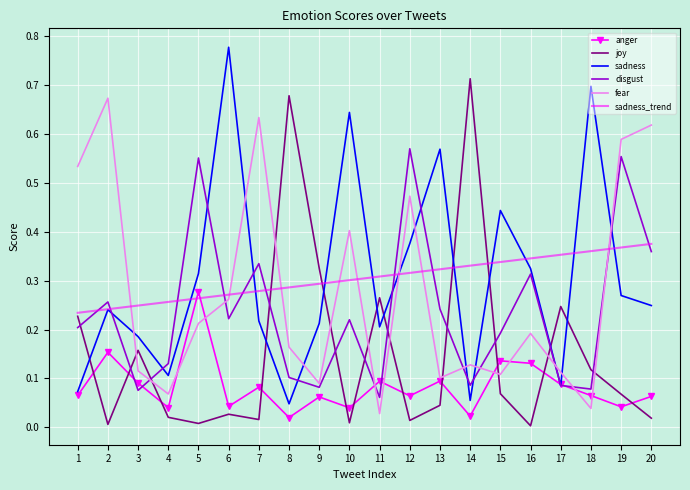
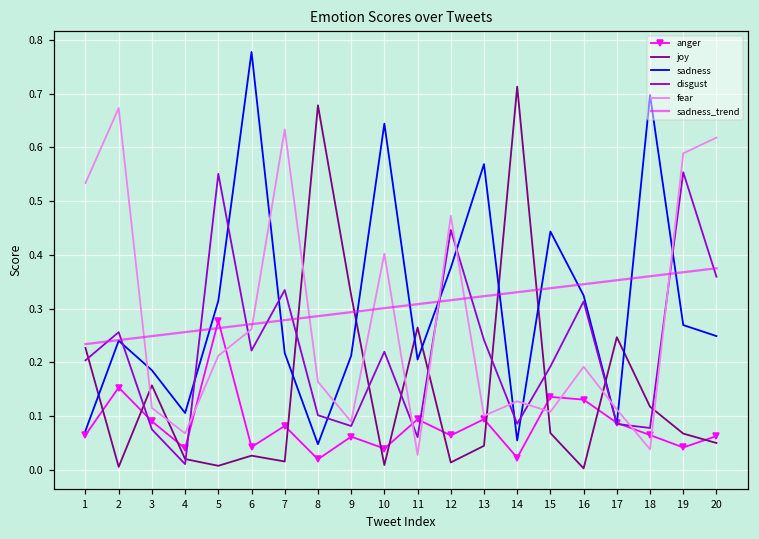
  {
    "joy": {
      "1": 0.23,
      "2": 0.01,
      "3": 0.16,
      "4": 0.02,
      "5": 0.01,
      "6": 0.03,
      "7": 0.02,
      "8": 0.68,
      "9": 0.33,
      "10": 0.01,
      "11": 0.26,
      "12": 0.01,
      "13": 0.04,
      "14": 0.71,
      "15": 0.07,
      "16": 0.00,
      "17": 0.25,
      "18": 0.12,
      "19": 0.07,
-     "20": 0.02
+     "20": 0.05
    },
    "sadness": {
      "1": 0.07,
      "3": 0.19,
      "4": 0.11,
      "5": 0.31,
      "6": 0.78,
      "7": 0.22,
      "8": 0.05,
      "9": 0.21,
      "10": 0.64,
      "11": 0.21,
      "12": 0.38,
      "13": 0.57,
      "14": 0.05,
      "15": 0.44,
      "16": 0.32,
      "19": 0.27,
      "20": 0.25
    },
    "disgust": {
      "1": 0.20,
      "2": 0.26,
      "3": 0.08,
-     "4": 0.13,
+     "4": 0.01,
      "5": 0.55,
      "6": 0.22,
      "7": 0.33,
      "8": 0.10,
      "9": 0.08,
      "10": 0.22,
      "11": 0.06,
-     "12": 0.57,
+     "12": 0.45,
      "13": 0.24,
      "14": 0.09,
      "15": 0.19,
      "16": 0.31,
      "18": 0.08,
      "19": 0.55,
      "20": 0.36
    }
  }
